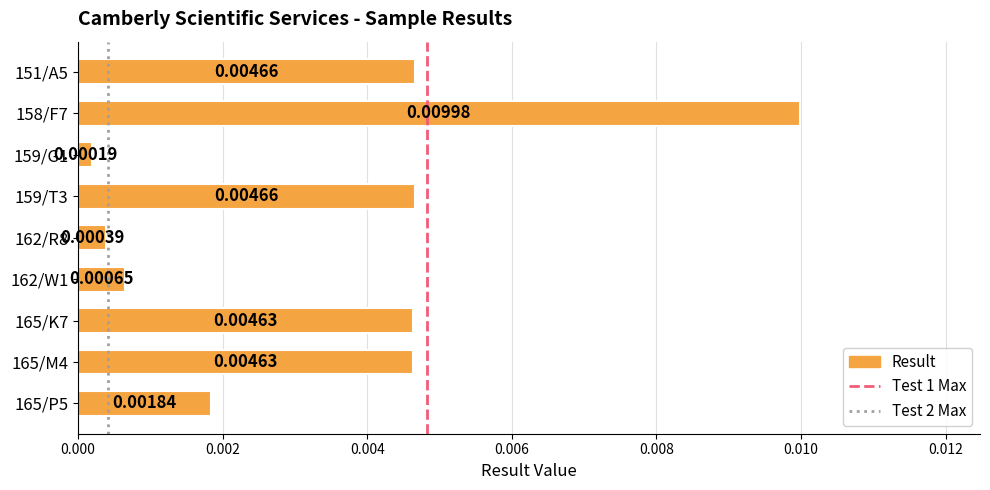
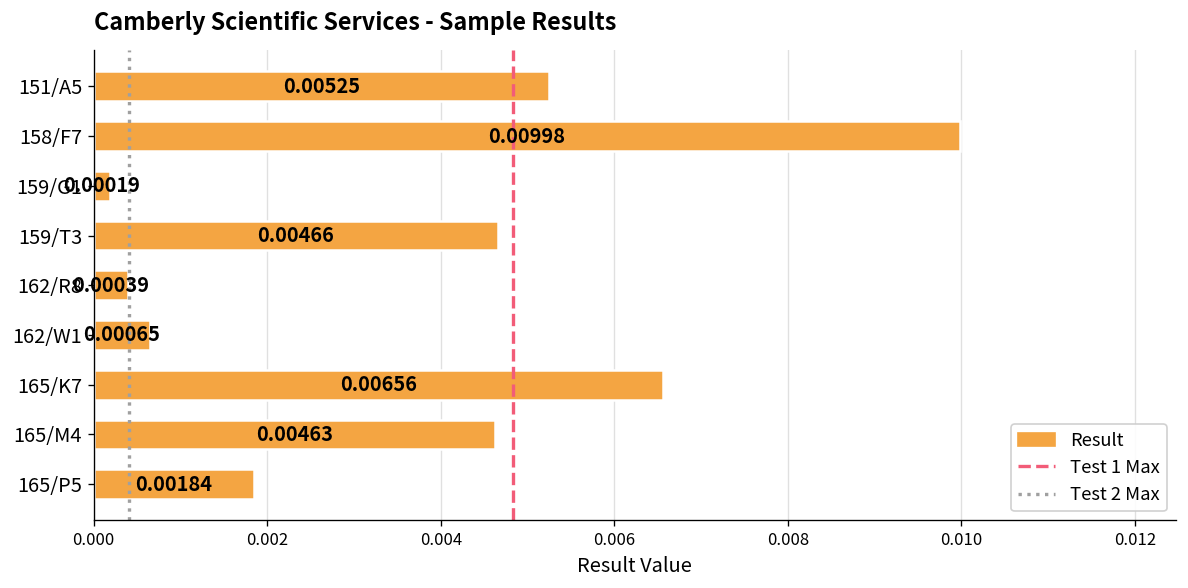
  {
-   "151/A5": 0.00466,
+   "151/A5": 0.00525,
    "158/F7": 0.00998,
    "159/G1": 0.00019,
    "159/T3": 0.00466,
    "162/R8": 0.00039,
    "162/W1": 0.00065,
-   "165/K7": 0.00463,
+   "165/K7": 0.00656,
    "165/M4": 0.00463,
    "165/P5": 0.00184
  }
